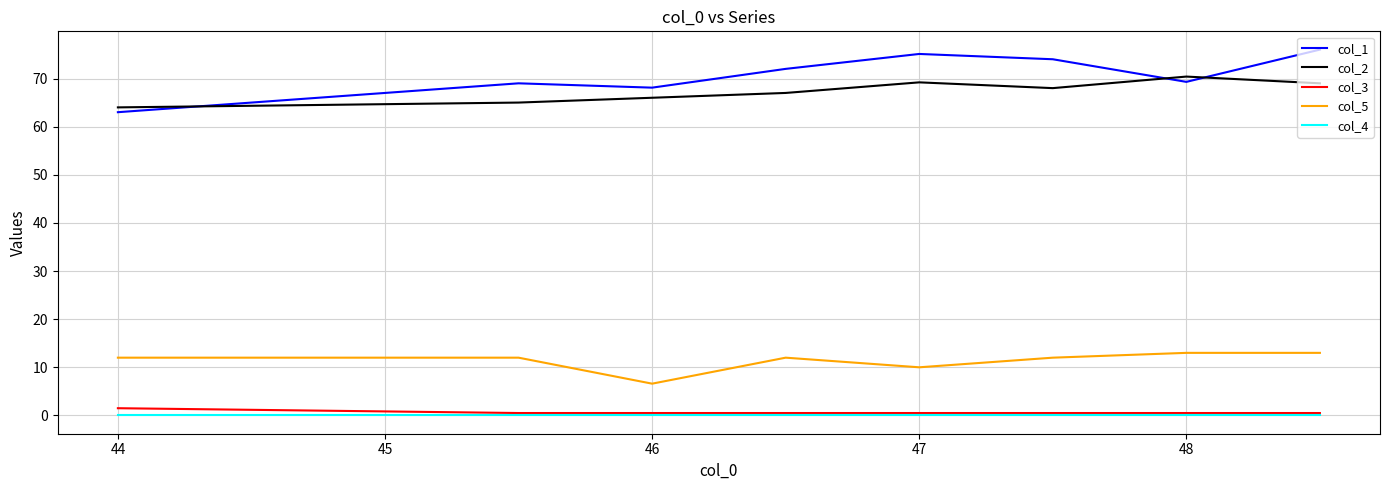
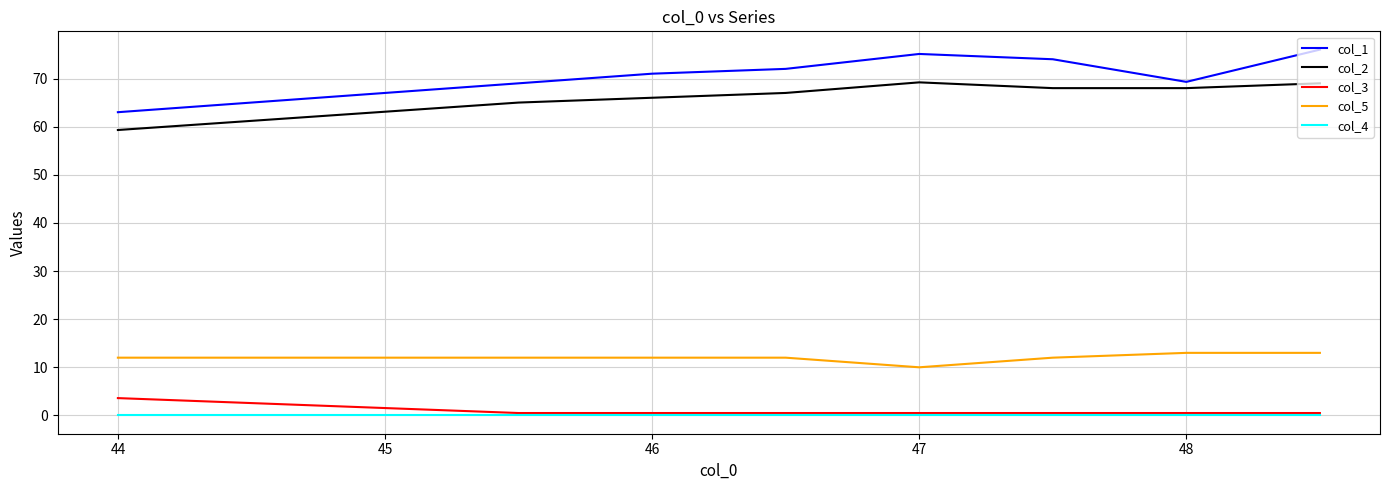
  {
    "col_1": {
      "44": 63,
-     "46": 68,
+     "46": 71,
      "47": 75,
      "48": 69
    },
    "col_2": {
-     "44": 64,
+     "44": 59,
      "46": 66,
      "47": 69,
-     "48": 70
+     "48": 68
    },
    "col_3": {
-     "44": 2
+     "44": 4
    },
    "col_5": {
      "44": 12,
-     "46": 7,
+     "46": 12,
      "47": 10,
      "48": 13
    },
    "col_4": {
      "44": 0
    }
  }
